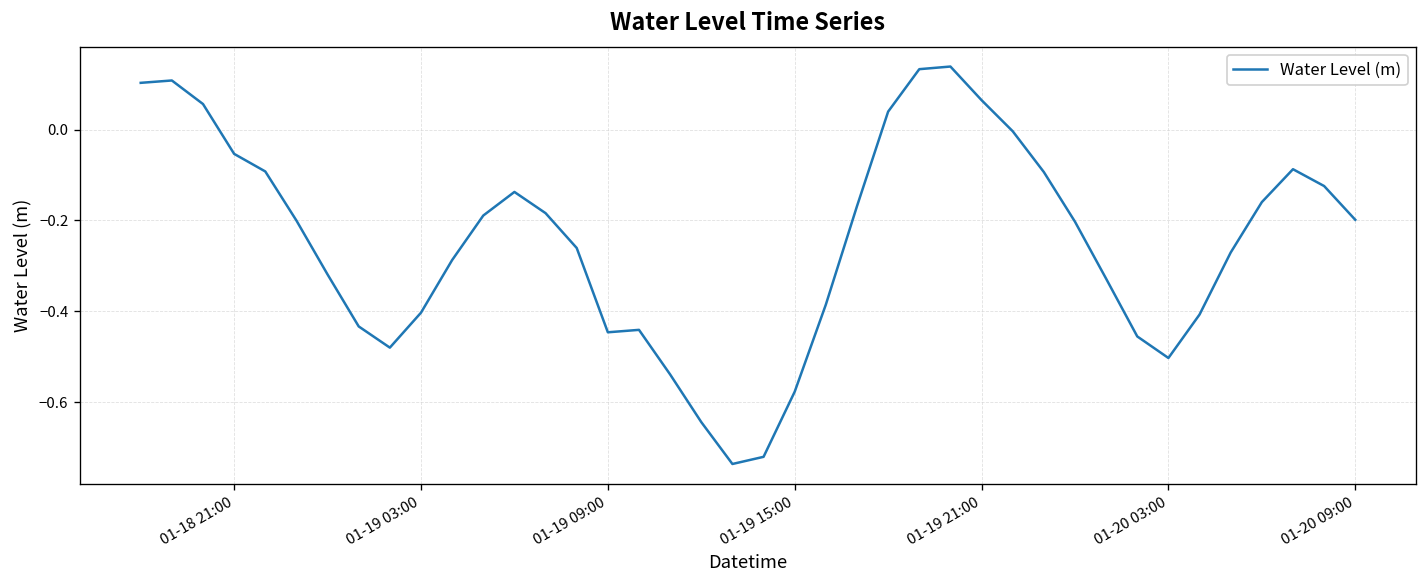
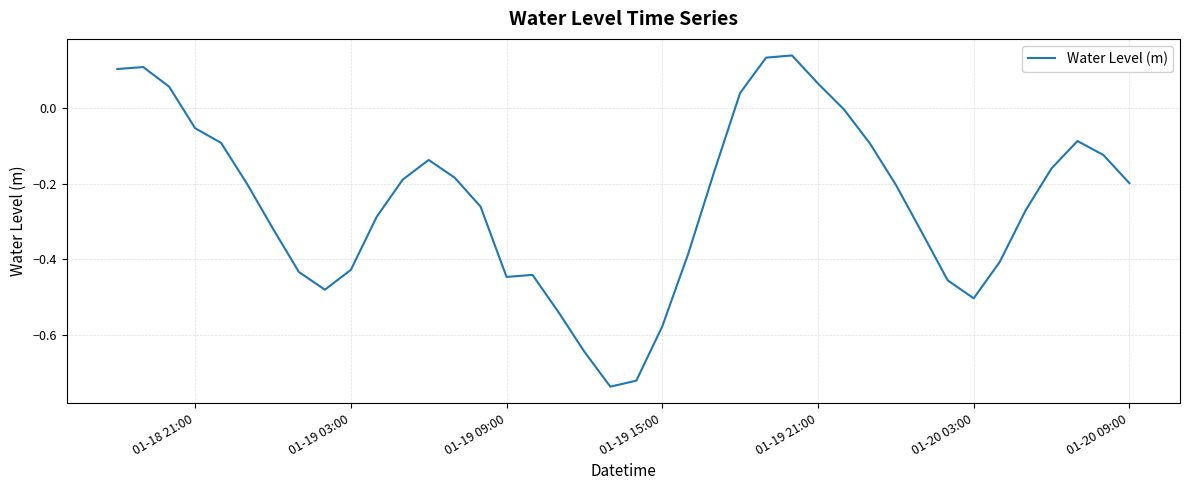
  {
    "01-18 21:00": -0.05,
-   "01-19 03:00": -0.40,
+   "01-19 03:00": -0.43,
    "01-19 09:00": -0.45,
    "01-19 15:00": -0.58,
    "01-19 21:00": 0.06,
    "01-20 03:00": -0.50,
    "01-20 09:00": -0.20
  }
